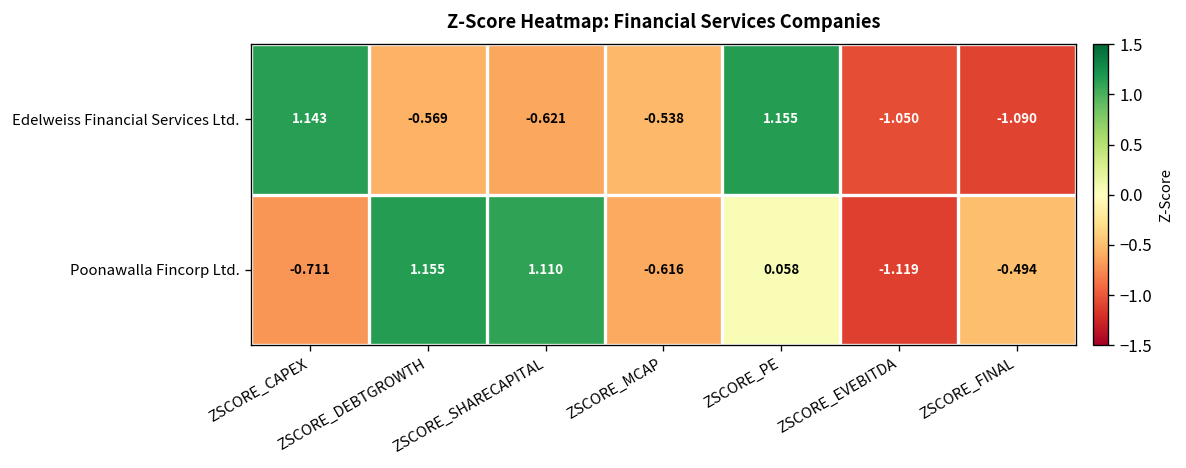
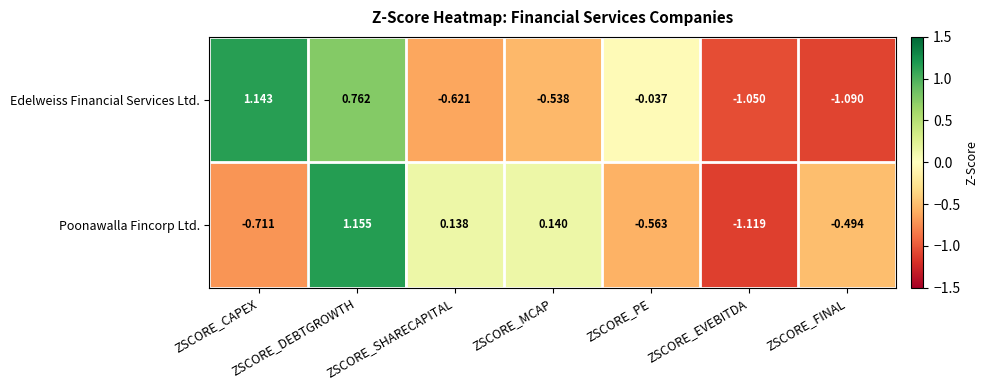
  {
    "Edelweiss Financial Services Ltd.": {
      "ZSCORE_CAPEX": 1.143,
-     "ZSCORE_DEBTGROWTH": -0.569,
+     "ZSCORE_DEBTGROWTH": 0.762,
      "ZSCORE_SHARECAPITAL": -0.621,
      "ZSCORE_MCAP": -0.538,
-     "ZSCORE_PE": 1.155,
+     "ZSCORE_PE": -0.037,
      "ZSCORE_EVEBITDA": -1.050,
      "ZSCORE_FINAL": -1.090
    },
    "Poonawalla Fincorp Ltd.": {
      "ZSCORE_CAPEX": -0.711,
      "ZSCORE_DEBTGROWTH": 1.155,
-     "ZSCORE_SHARECAPITAL": 1.110,
-     "ZSCORE_MCAP": -0.616,
-     "ZSCORE_PE": 0.058,
+     "ZSCORE_SHARECAPITAL": 0.138,
+     "ZSCORE_MCAP": 0.140,
+     "ZSCORE_PE": -0.563,
      "ZSCORE_EVEBITDA": -1.119,
      "ZSCORE_FINAL": -0.494
    }
  }
